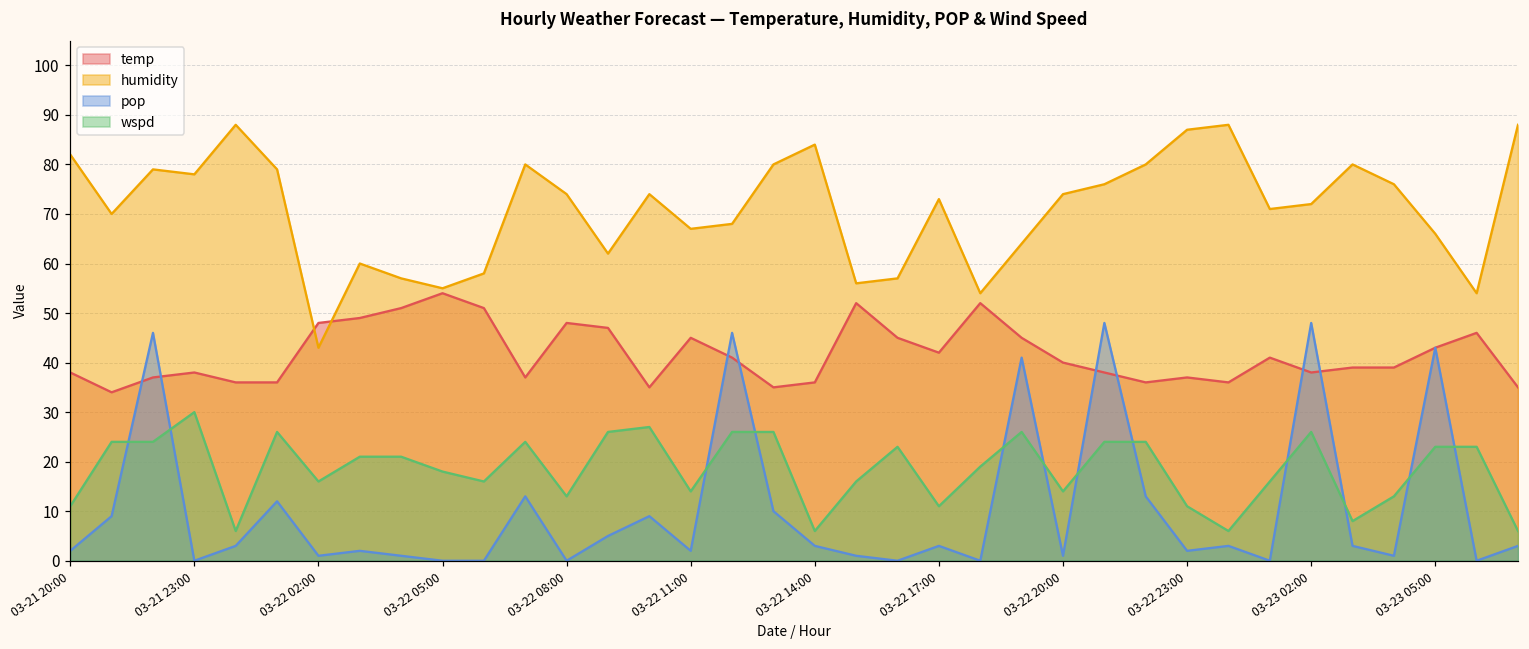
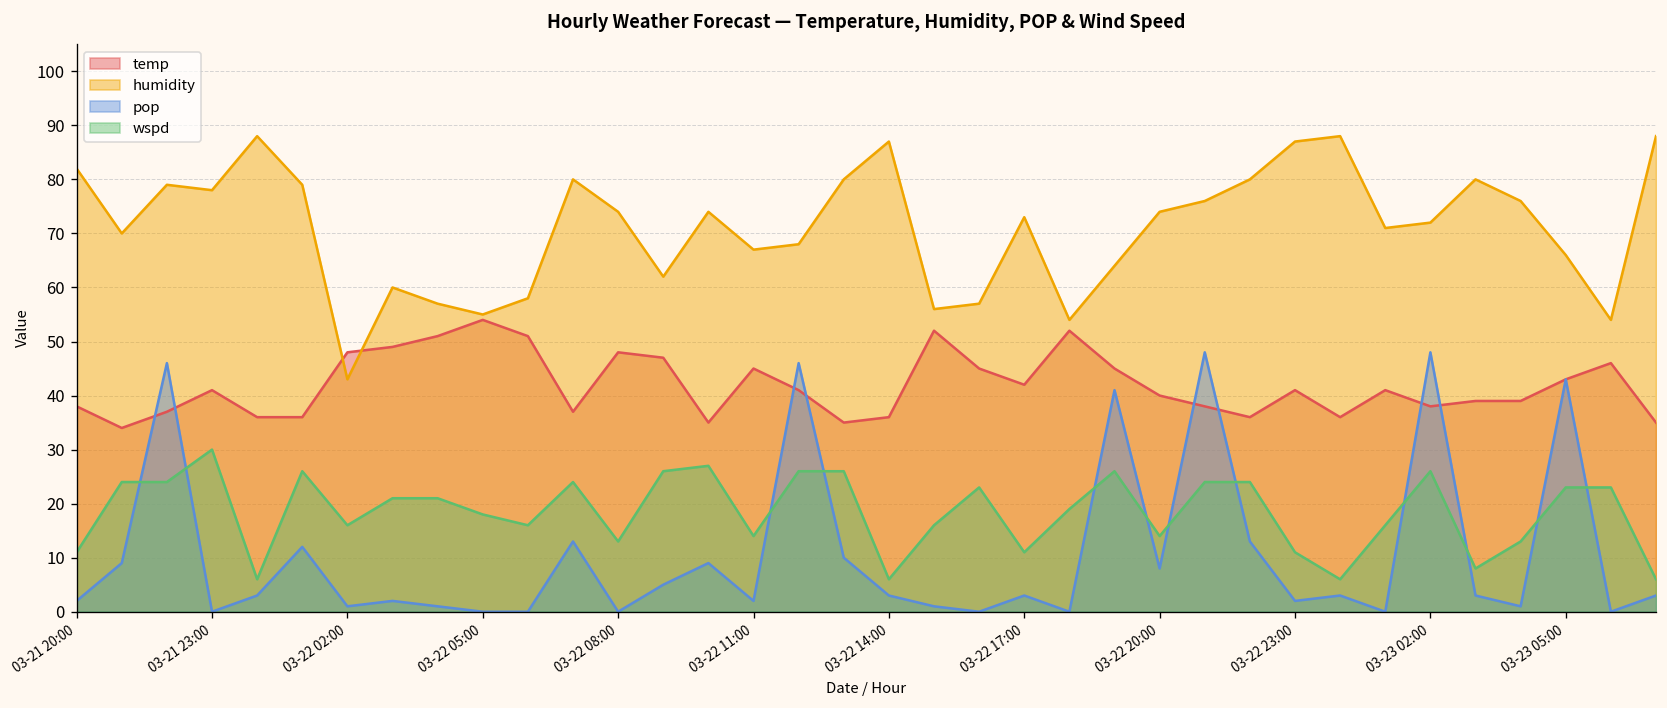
  {
    "temp": {
      "03-21 20:00": 38,
-     "03-21 23:00": 38,
+     "03-21 23:00": 41,
      "03-22 02:00": 48,
      "03-22 05:00": 54,
      "03-22 08:00": 48,
      "03-22 11:00": 45,
      "03-22 14:00": 36,
      "03-22 17:00": 42,
      "03-22 20:00": 40,
-     "03-22 23:00": 37,
+     "03-22 23:00": 41,
      "03-23 02:00": 38
    },
    "humidity": {
      "03-21 20:00": 82,
      "03-21 23:00": 78,
      "03-22 02:00": 43,
      "03-22 05:00": 55,
      "03-22 08:00": 74,
      "03-22 11:00": 67,
-     "03-22 14:00": 84,
+     "03-22 14:00": 87,
      "03-22 17:00": 73,
      "03-22 20:00": 74,
      "03-22 23:00": 87,
      "03-23 02:00": 72,
      "03-23 05:00": 66
    },
    "pop": {
      "03-21 20:00": 2,
      "03-21 23:00": 0,
      "03-22 02:00": 1,
      "03-22 05:00": 0,
      "03-22 08:00": 0,
      "03-22 11:00": 2,
      "03-22 14:00": 3,
      "03-22 17:00": 3,
-     "03-22 20:00": 1,
+     "03-22 20:00": 8,
      "03-22 23:00": 2,
      "03-23 02:00": 48
    },
    "wspd": {
      "03-21 20:00": 11,
      "03-21 23:00": 30,
      "03-22 02:00": 16,
      "03-22 05:00": 18,
      "03-22 08:00": 13,
      "03-22 11:00": 14,
      "03-22 14:00": 6,
      "03-22 17:00": 11,
      "03-22 20:00": 14,
      "03-22 23:00": 11,
      "03-23 02:00": 26,
      "03-23 05:00": 23
    }
  }
